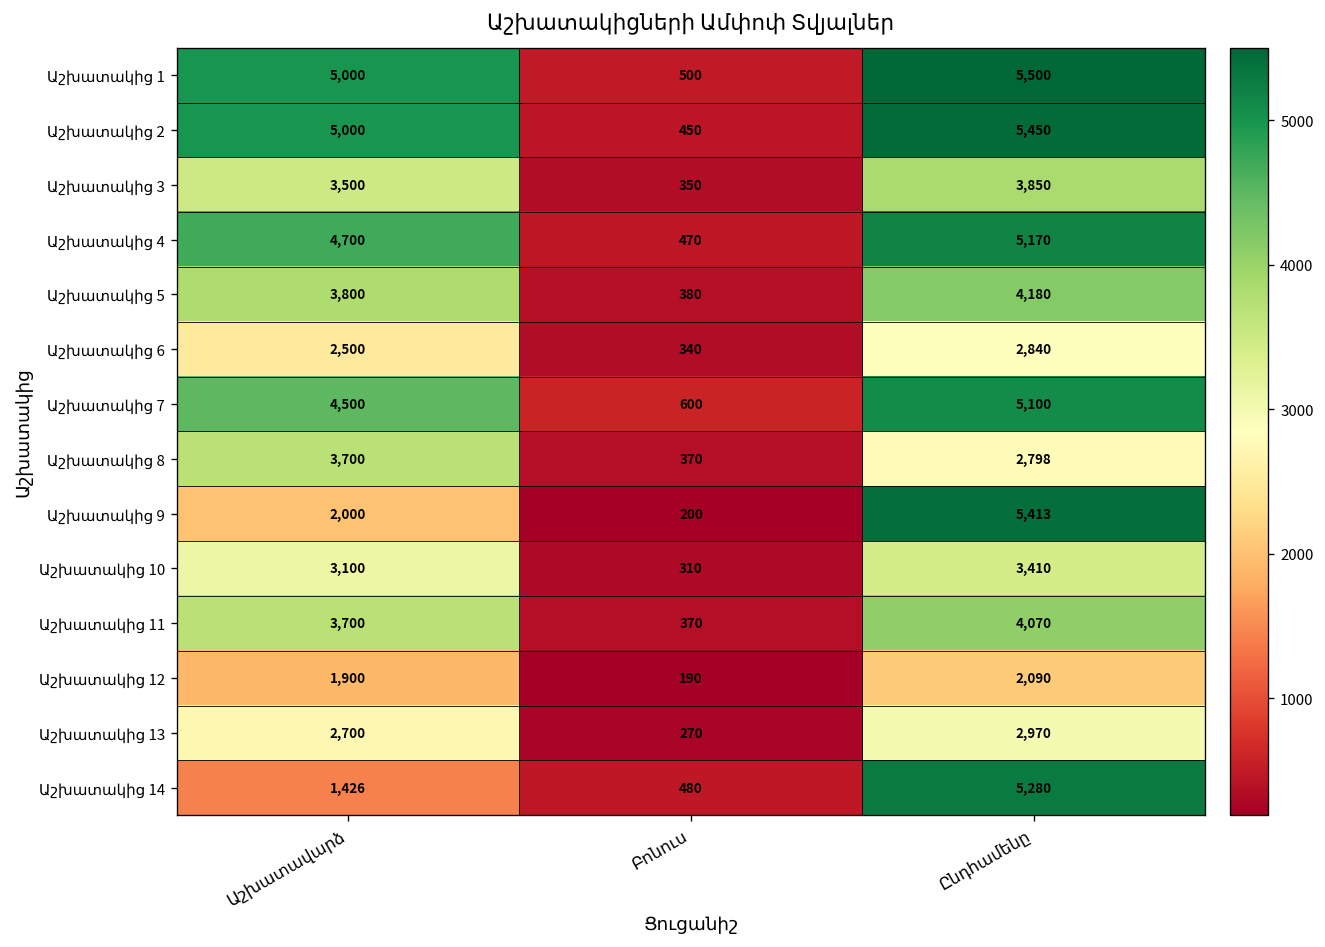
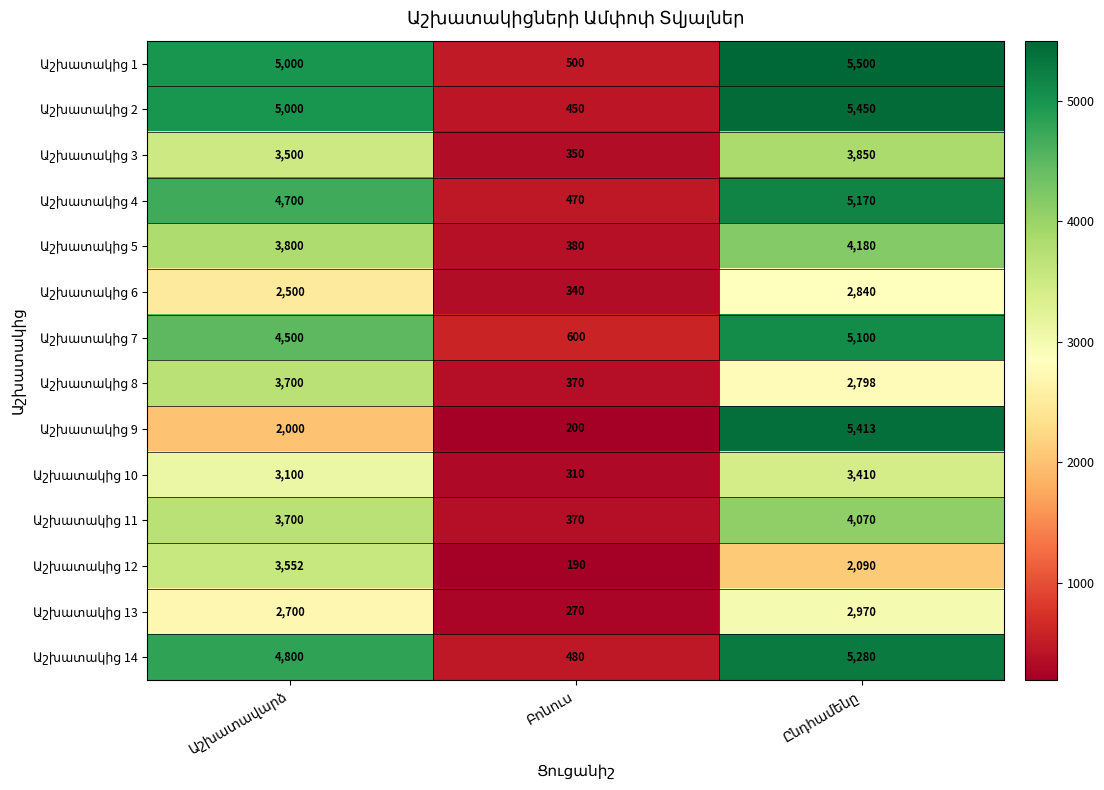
  {
    "Աշխատակից 1": {
      "Աշխատավարձ": "5,000",
      "Բոնուս": "500",
      "Ընդհամենը": "5,500"
    },
    "Աշխատակից 2": {
      "Աշխատավարձ": "5,000",
      "Բոնուս": "450",
      "Ընդհամենը": "5,450"
    },
    "Աշխատակից 3": {
      "Աշխատավարձ": "3,500",
      "Բոնուս": "350",
      "Ընդհամենը": "3,850"
    },
    "Աշխատակից 4": {
      "Աշխատավարձ": "4,700",
      "Բոնուս": "470",
      "Ընդհամենը": "5,170"
    },
    "Աշխատակից 5": {
      "Աշխատավարձ": "3,800",
      "Բոնուս": "380",
      "Ընդհամենը": "4,180"
    },
    "Աշխատակից 6": {
      "Աշխատավարձ": "2,500",
      "Բոնուս": "340",
      "Ընդհամենը": "2,840"
    },
    "Աշխատակից 7": {
      "Աշխատավարձ": "4,500",
      "Բոնուս": "600",
      "Ընդհամենը": "5,100"
    },
    "Աշխատակից 8": {
      "Աշխատավարձ": "3,700",
      "Բոնուս": "370",
      "Ընդհամենը": "2,798"
    },
    "Աշխատակից 9": {
      "Աշխատավարձ": "2,000",
      "Բոնուս": "200",
      "Ընդհամենը": "5,413"
    },
    "Աշխատակից 10": {
      "Աշխատավարձ": "3,100",
      "Բոնուս": "310",
      "Ընդհամենը": "3,410"
    },
    "Աշխատակից 11": {
      "Աշխատավարձ": "3,700",
      "Բոնուս": "370",
      "Ընդհամենը": "4,070"
    },
    "Աշխատակից 12": {
-     "Աշխատավարձ": "1,900",
+     "Աշխատավարձ": "3,552",
      "Բոնուս": "190",
      "Ընդհամենը": "2,090"
    },
    "Աշխատակից 13": {
      "Աշխատավարձ": "2,700",
      "Բոնուս": "270",
      "Ընդհամենը": "2,970"
    },
    "Աշխատակից 14": {
-     "Աշխատավարձ": "1,426",
+     "Աշխատավարձ": "4,800",
      "Բոնուս": "480",
      "Ընդհամենը": "5,280"
    }
  }
